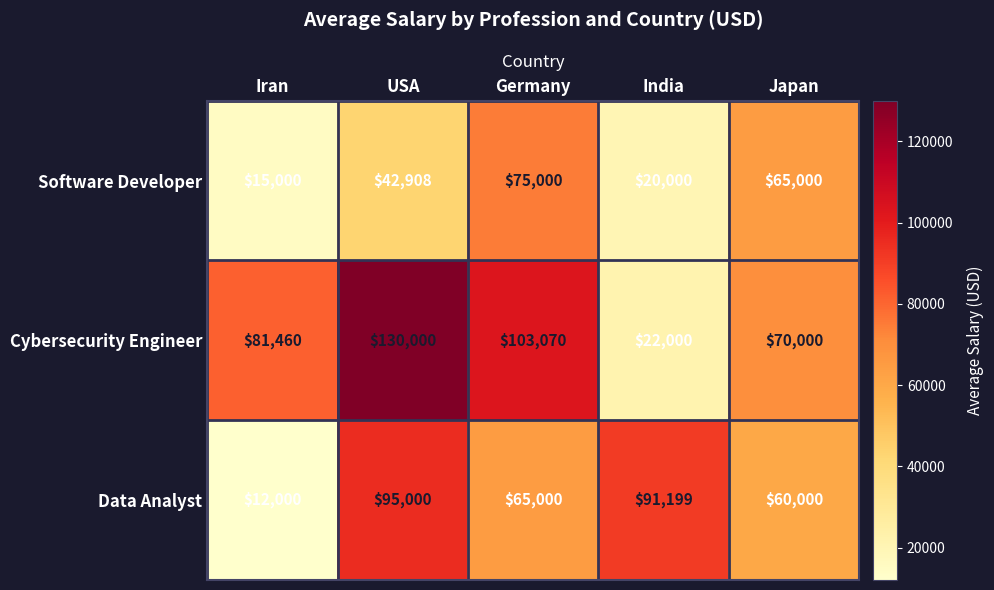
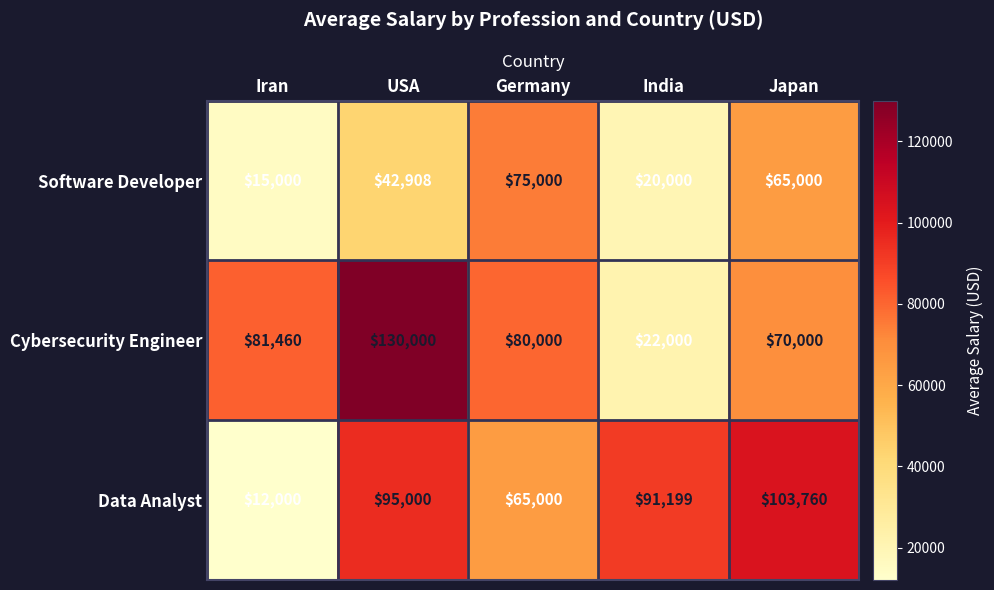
  {
    "Software Developer": {
      "Iran": "$15,000",
      "USA": "$42,908",
      "Germany": "$75,000",
      "India": "$20,000",
      "Japan": "$65,000"
    },
    "Cybersecurity Engineer": {
      "Iran": "$81,460",
      "USA": "$130,000",
-     "Germany": "$103,070",
+     "Germany": "$80,000",
      "India": "$22,000",
      "Japan": "$70,000"
    },
    "Data Analyst": {
      "Iran": "$12,000",
      "USA": "$95,000",
      "Germany": "$65,000",
      "India": "$91,199",
-     "Japan": "$60,000"
+     "Japan": "$103,760"
    }
  }
